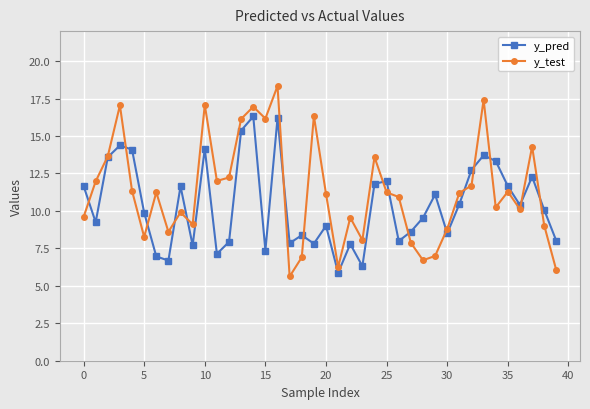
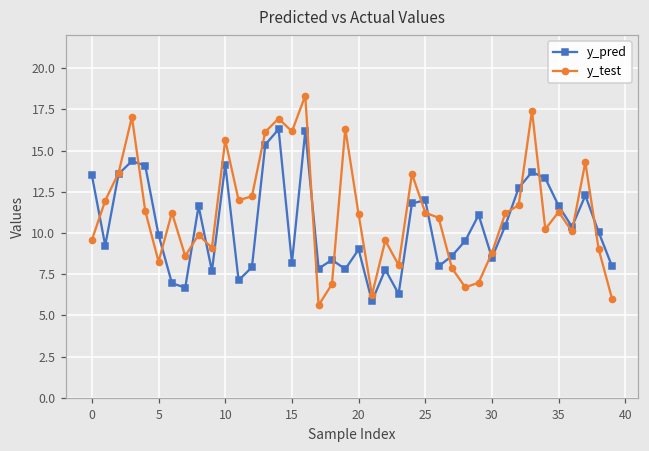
  {
    "y_pred": {
-     "0": 11.7,
+     "0": 13.5,
      "5": 9.9,
      "10": 14.2,
-     "15": 7.4,
+     "15": 8.2,
      "20": 9.0,
      "25": 12.0,
      "30": 8.5,
      "35": 11.6
    },
    "y_test": {
      "0": 9.6,
      "5": 8.3,
-     "10": 17.1,
+     "10": 15.6,
      "15": 16.2,
      "20": 11.1,
      "25": 11.2,
      "30": 8.8,
      "35": 11.3
    }
  }
